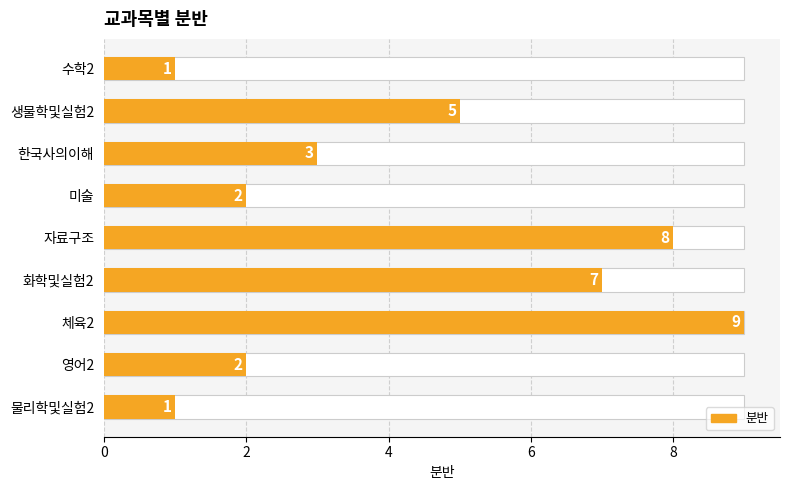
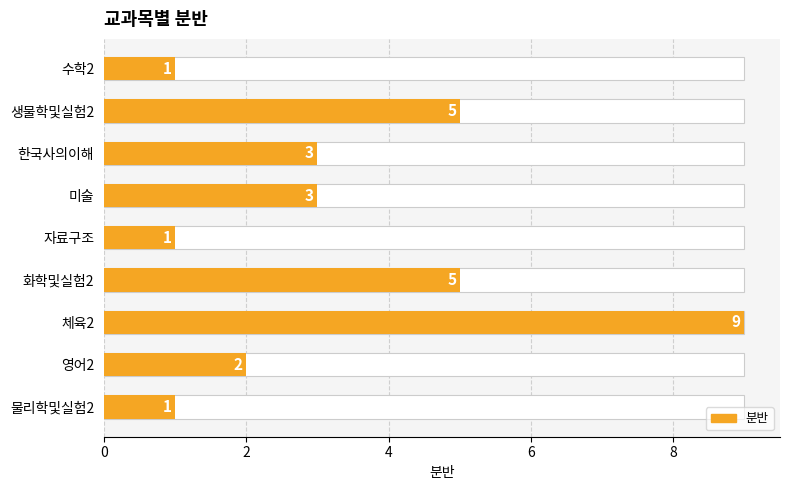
  {
    "분반": {
-     "미술": 2,
-     "자료구조": 8,
-     "화학및실험2": 7,
+     "미술": 3,
+     "자료구조": 1,
+     "화학및실험2": 5,
      "체육2": 9
    }
  }
